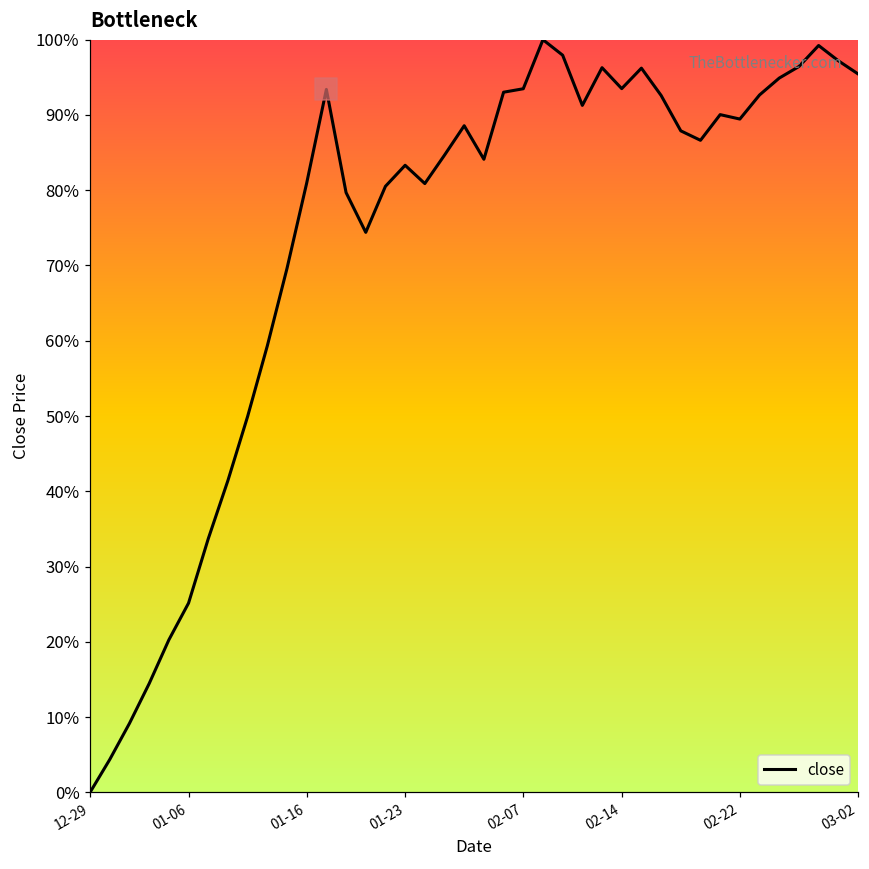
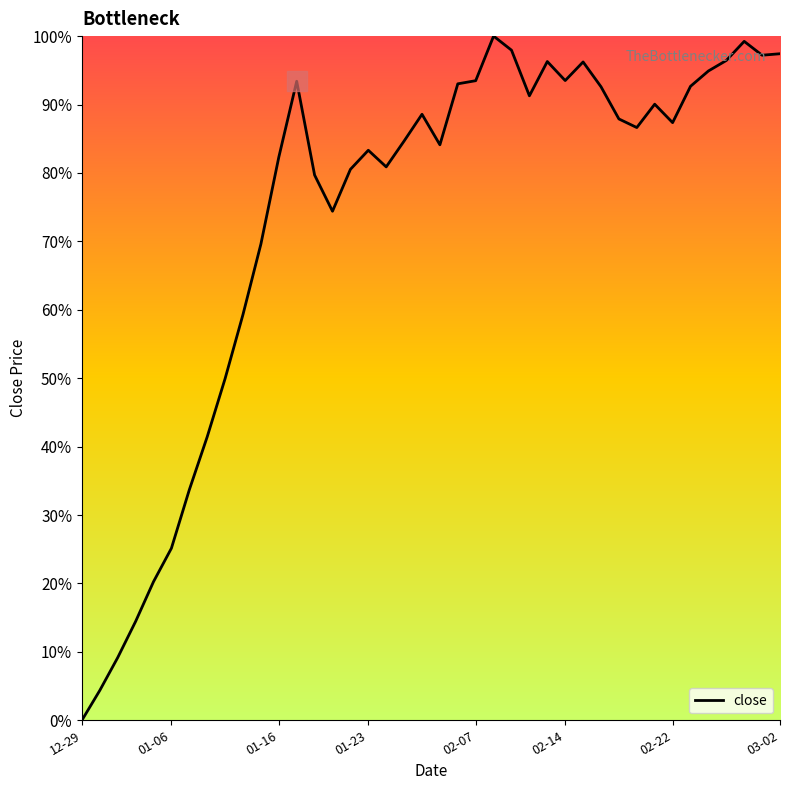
  {
    "close": {
      "12-29": "0%",
      "01-06": "25%",
-     "01-16": "81%",
+     "01-16": "82%",
      "01-23": "83%",
      "02-07": "93%",
      "02-14": "94%",
-     "02-22": "89%",
-     "03-02": "95%"
+     "02-22": "87%",
+     "03-02": "97%"
    }
  }
